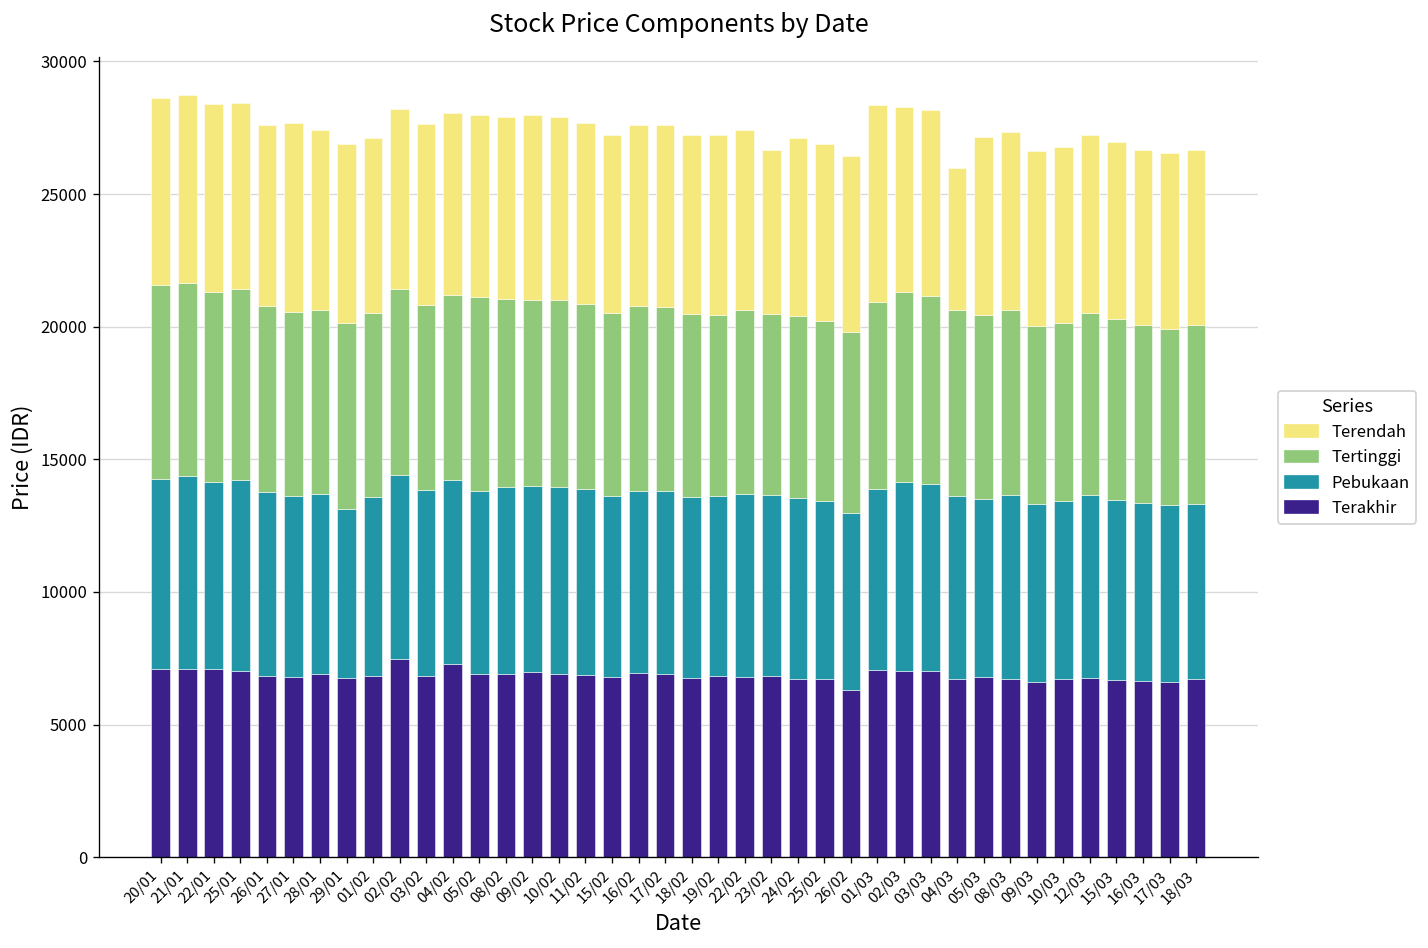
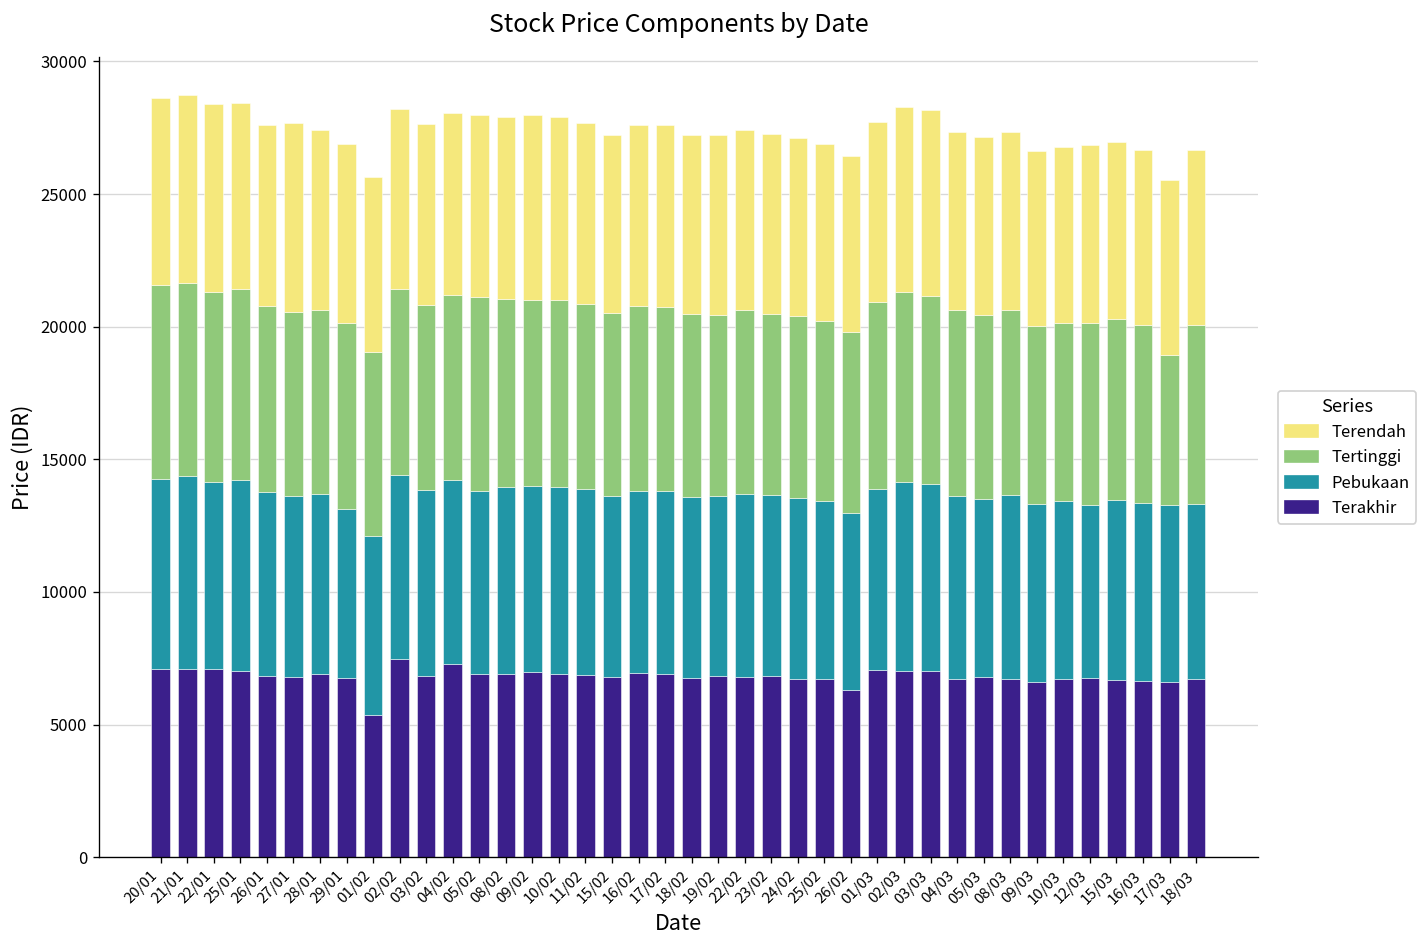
  {
    "Terakhir": {
      "20/01": 7100,
      "21/01": 7100,
      "22/01": 7100,
      "25/01": 7000,
      "26/01": 6800,
      "27/01": 6800,
      "28/01": 6900,
      "29/01": 6800,
-     "01/02": 6800,
+     "01/02": 5400,
      "02/02": 7500,
      "03/02": 6800,
      "04/02": 7300,
      "05/02": 6900,
      "08/02": 6900,
      "09/02": 7000,
      "10/02": 6900,
      "11/02": 6900,
      "15/02": 6800,
      "16/02": 6900,
      "17/02": 6900,
      "18/02": 6700,
      "19/02": 6800,
      "22/02": 6800,
      "23/02": 6800,
      "24/02": 6700,
      "25/02": 6700,
      "26/02": 6300,
      "01/03": 7000,
      "02/03": 7000,
      "03/03": 7000,
      "04/03": 6700,
      "05/03": 6800,
      "08/03": 6700,
      "09/03": 6600,
      "10/03": 6700,
      "12/03": 6800,
      "15/03": 6700,
      "16/03": 6600,
      "17/03": 6600,
      "18/03": 6700
    },
    "Pebukaan": {
      "20/01": 7200,
      "21/01": 7300,
      "22/01": 7100,
      "25/01": 7200,
      "26/01": 7000,
      "27/01": 6800,
      "28/01": 6800,
      "29/01": 6400,
      "01/02": 6800,
      "02/02": 7000,
      "03/02": 7000,
      "04/02": 6900,
      "05/02": 6900,
      "08/02": 7100,
      "09/02": 7000,
      "10/02": 7100,
      "11/02": 7000,
      "15/02": 6800,
      "16/02": 6900,
      "17/02": 6900,
      "18/02": 6900,
      "19/02": 6800,
      "22/02": 6900,
      "23/02": 6800,
      "24/02": 6800,
      "25/02": 6700,
      "26/02": 6700,
      "01/03": 6800,
      "02/03": 7100,
      "03/03": 7100,
      "04/03": 6900,
      "05/03": 6700,
      "08/03": 7000,
      "09/03": 6700,
      "10/03": 6700,
-     "12/03": 6900,
+     "12/03": 6500,
      "15/03": 6800,
      "16/03": 6700,
      "17/03": 6700,
      "18/03": 6600
    },
    "Tertinggi": {
      "20/01": 7300,
      "21/01": 7300,
      "22/01": 7200,
      "25/01": 7200,
      "26/01": 7000,
      "27/01": 6900,
      "28/01": 6900,
      "29/01": 7000,
      "01/02": 6900,
      "02/02": 7000,
      "03/02": 7000,
      "04/02": 7000,
      "05/02": 7300,
      "08/02": 7100,
      "09/02": 7000,
      "10/02": 7100,
      "11/02": 7000,
      "15/02": 6900,
      "16/02": 6900,
      "17/02": 7000,
      "18/02": 6900,
      "19/02": 6900,
      "22/02": 6900,
      "23/02": 6800,
      "24/02": 6800,
      "25/02": 6800,
      "26/02": 6800,
      "01/03": 7000,
      "02/03": 7200,
      "03/03": 7100,
      "04/03": 7000,
      "05/03": 6900,
      "08/03": 7000,
      "09/03": 6700,
      "10/03": 6700,
      "12/03": 6900,
      "15/03": 6800,
      "16/03": 6700,
-     "17/03": 6700,
+     "17/03": 5700,
      "18/03": 6700
    },
    "Terendah": {
      "20/01": 7100,
      "21/01": 7100,
      "22/01": 7100,
      "25/01": 7000,
      "26/01": 6800,
      "27/01": 7100,
      "28/01": 6800,
      "29/01": 6800,
      "01/02": 6600,
      "02/02": 6800,
      "03/02": 6800,
      "04/02": 6800,
      "05/02": 6900,
      "08/02": 6900,
      "09/02": 7000,
      "10/02": 6900,
      "11/02": 6800,
      "15/02": 6700,
      "16/02": 6800,
      "17/02": 6900,
      "18/02": 6700,
      "19/02": 6800,
      "22/02": 6800,
-     "23/02": 6200,
+     "23/02": 6800,
      "24/02": 6700,
      "25/02": 6700,
      "26/02": 6600,
-     "01/03": 7400,
+     "01/03": 6800,
      "02/03": 7000,
      "03/03": 7000,
-     "04/03": 5300,
+     "04/03": 6700,
      "05/03": 6700,
      "08/03": 6700,
      "09/03": 6600,
      "10/03": 6600,
      "12/03": 6700,
      "15/03": 6700,
      "16/03": 6600,
      "17/03": 6600,
      "18/03": 6600
    }
  }
